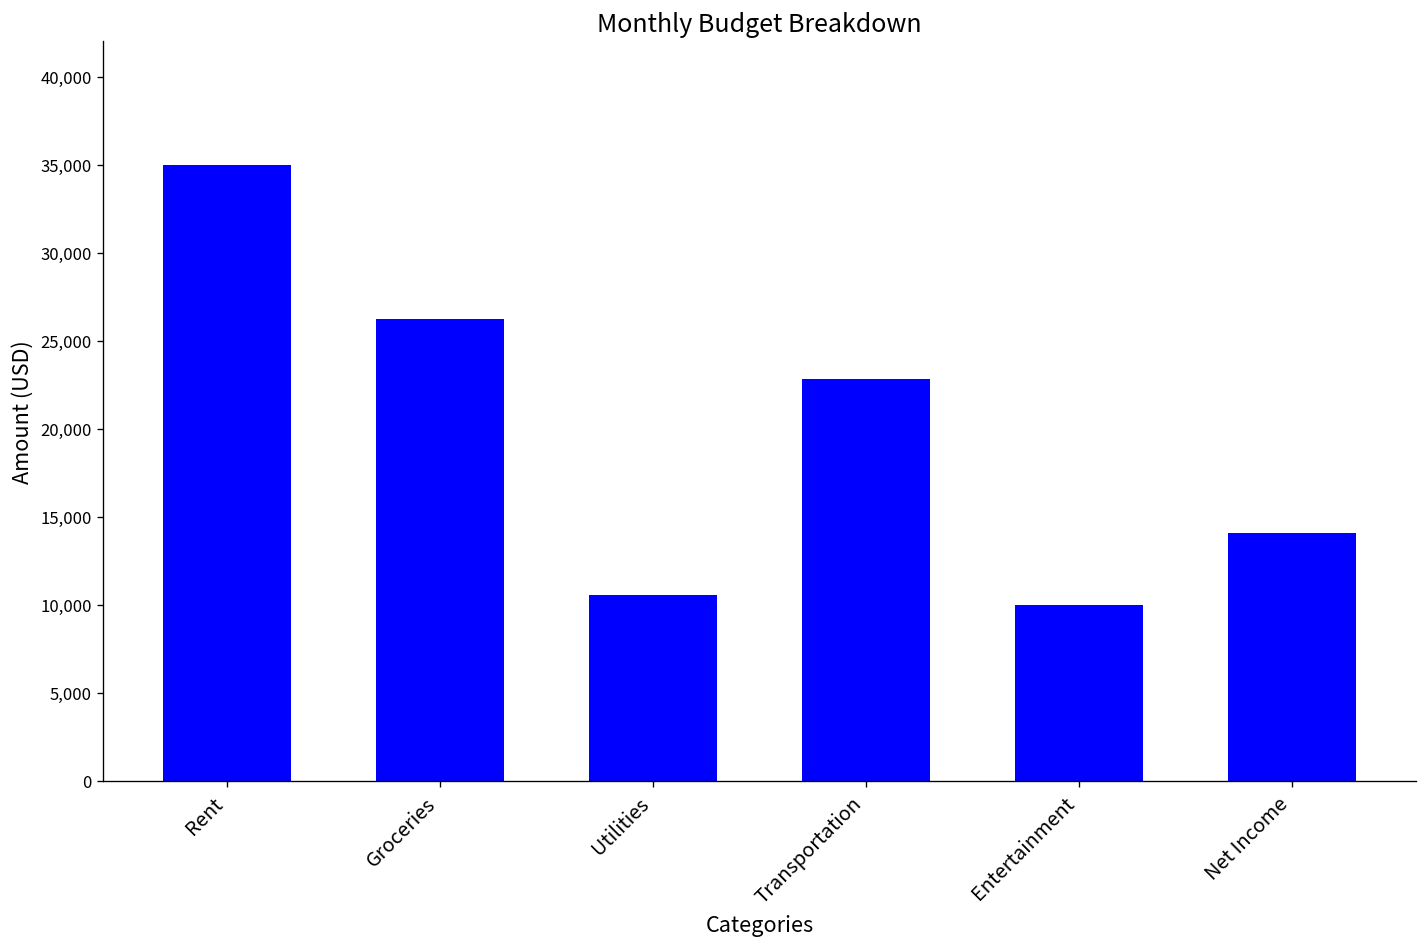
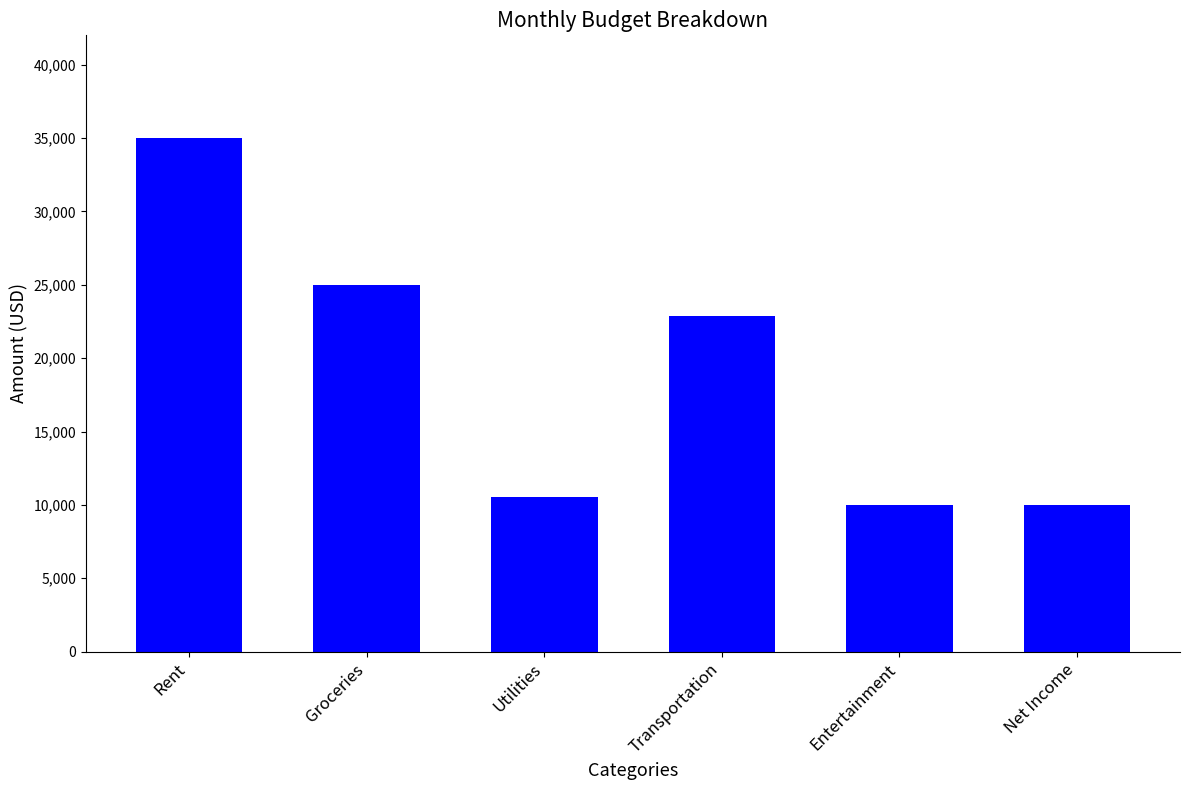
  {
    "Rent": "35,000",
-   "Groceries": "26,200",
+   "Groceries": "25,000",
    "Utilities": "10,600",
    "Transportation": "22,800",
    "Entertainment": "10,000",
-   "Net Income": "14,100"
+   "Net Income": "10,000"
  }
